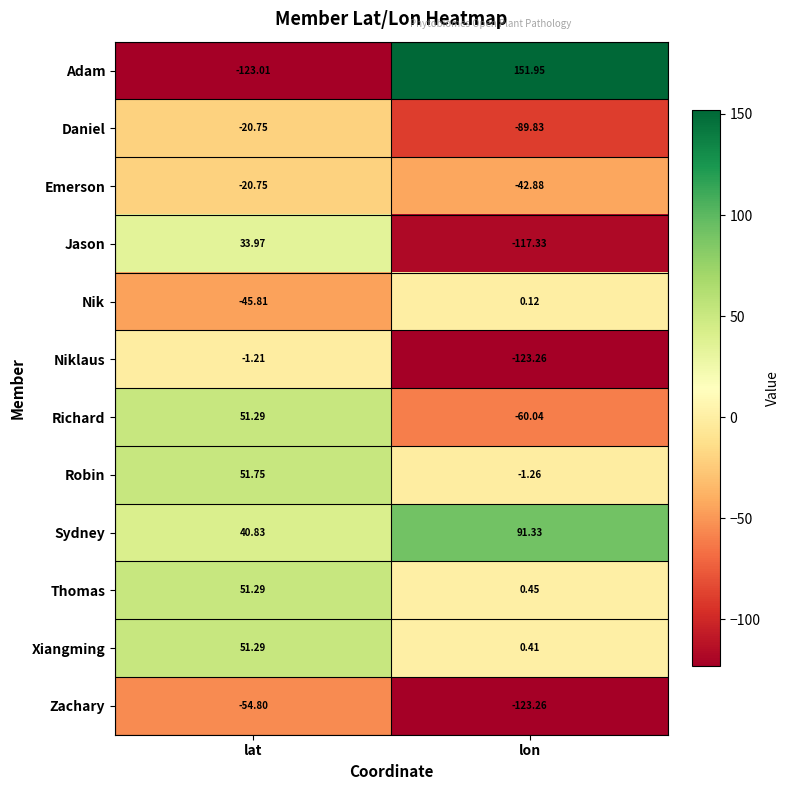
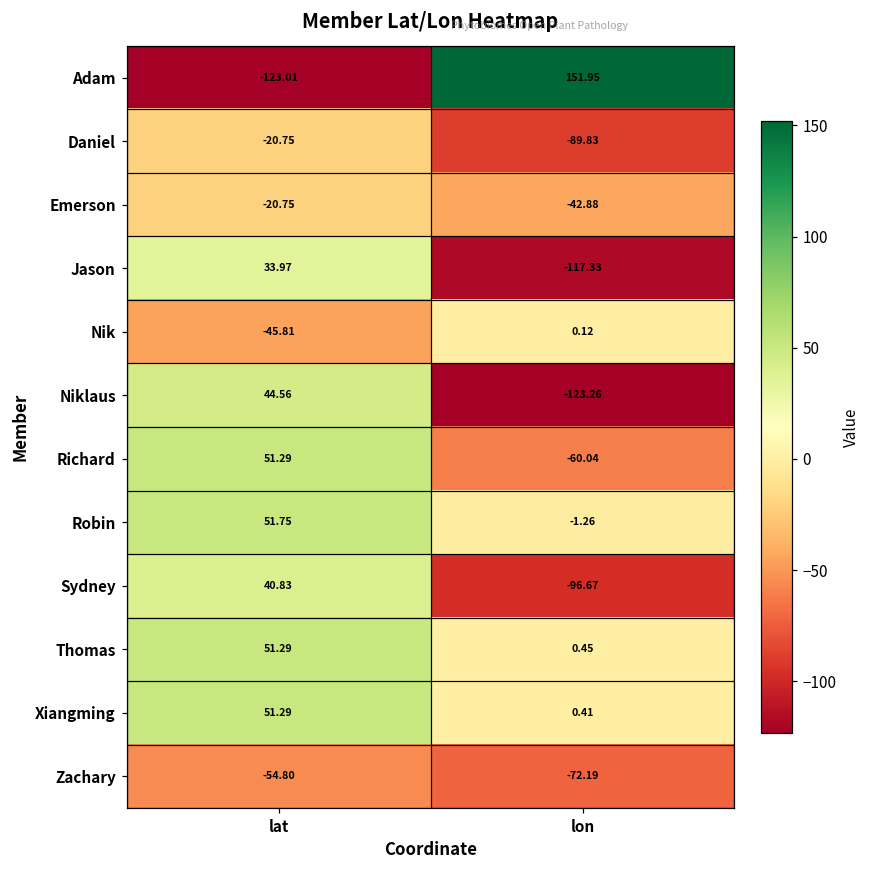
  {
    "Adam": {
      "lat": -123.01,
      "lon": 151.95
    },
    "Daniel": {
      "lat": -20.75,
      "lon": -89.83
    },
    "Emerson": {
      "lat": -20.75,
      "lon": -42.88
    },
    "Jason": {
      "lat": 33.97,
      "lon": -117.33
    },
    "Nik": {
      "lat": -45.81,
      "lon": 0.12
    },
    "Niklaus": {
-     "lat": -1.21,
+     "lat": 44.56,
      "lon": -123.26
    },
    "Richard": {
      "lat": 51.29,
      "lon": -60.04
    },
    "Robin": {
      "lat": 51.75,
      "lon": -1.26
    },
    "Sydney": {
      "lat": 40.83,
-     "lon": 91.33
+     "lon": -96.67
    },
    "Thomas": {
      "lat": 51.29,
      "lon": 0.45
    },
    "Xiangming": {
      "lat": 51.29,
      "lon": 0.41
    },
    "Zachary": {
      "lat": -54.80,
-     "lon": -123.26
+     "lon": -72.19
    }
  }
